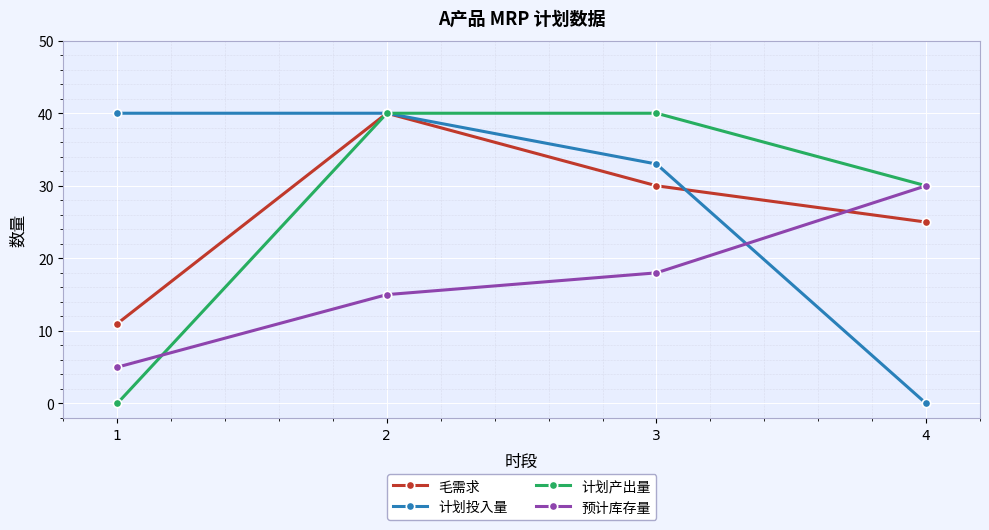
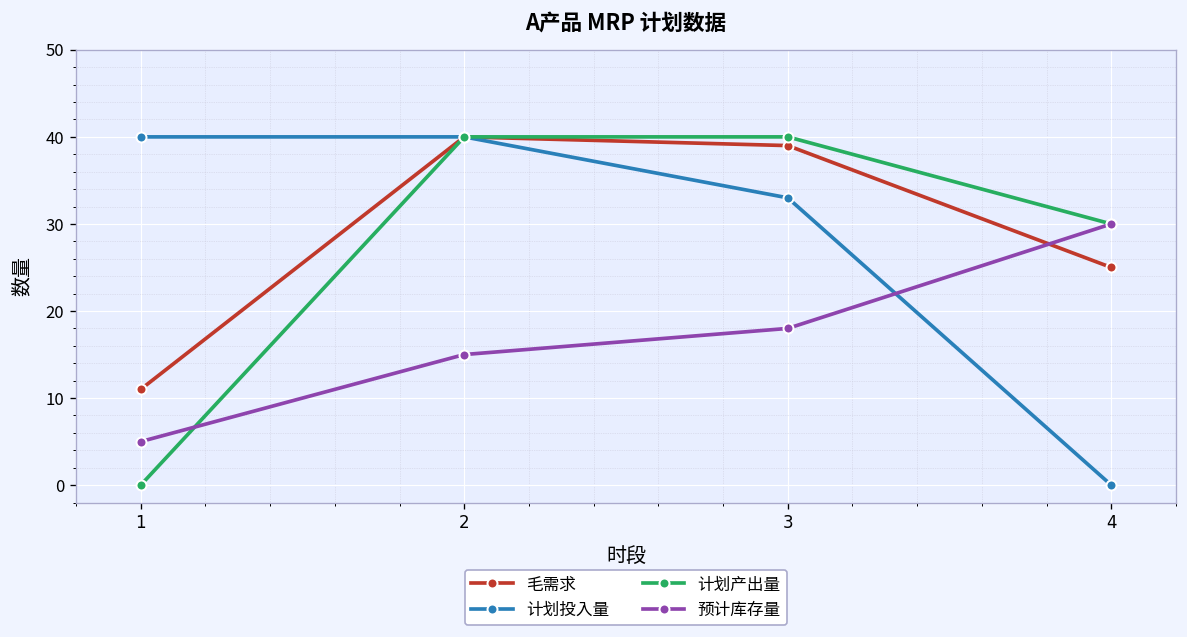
  {
    "毛需求": {
      "1": 11,
-     "3": 30,
+     "3": 39,
      "4": 25
    },
    "计划投入量": {
      "1": 40,
      "3": 33,
      "4": 0
    },
    "计划产出量": {
      "1": 0,
      "3": 40
    },
    "预计库存量": {
      "1": 5,
      "2": 15,
      "3": 18
    }
  }
